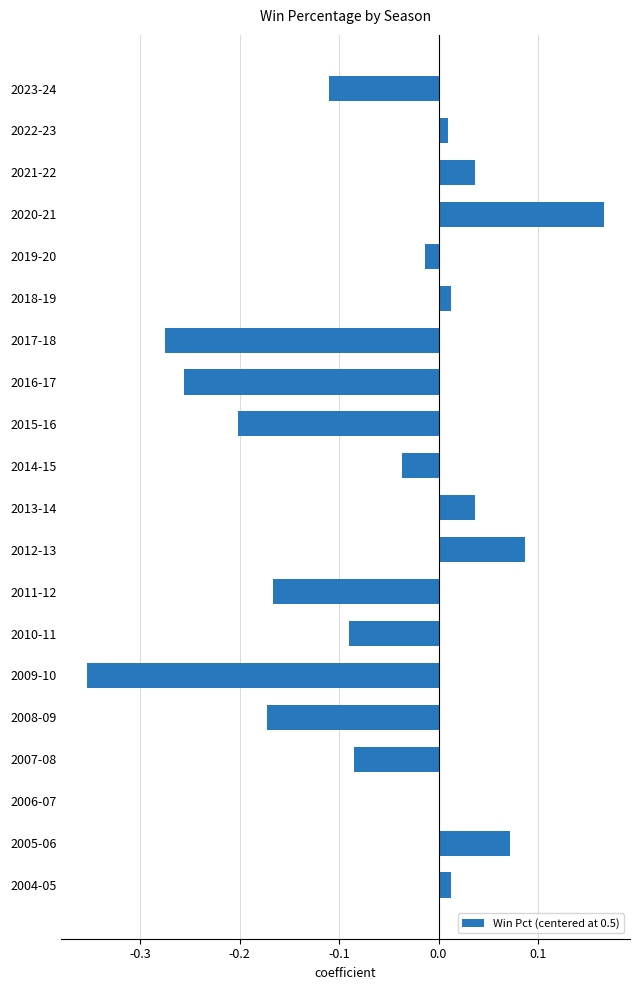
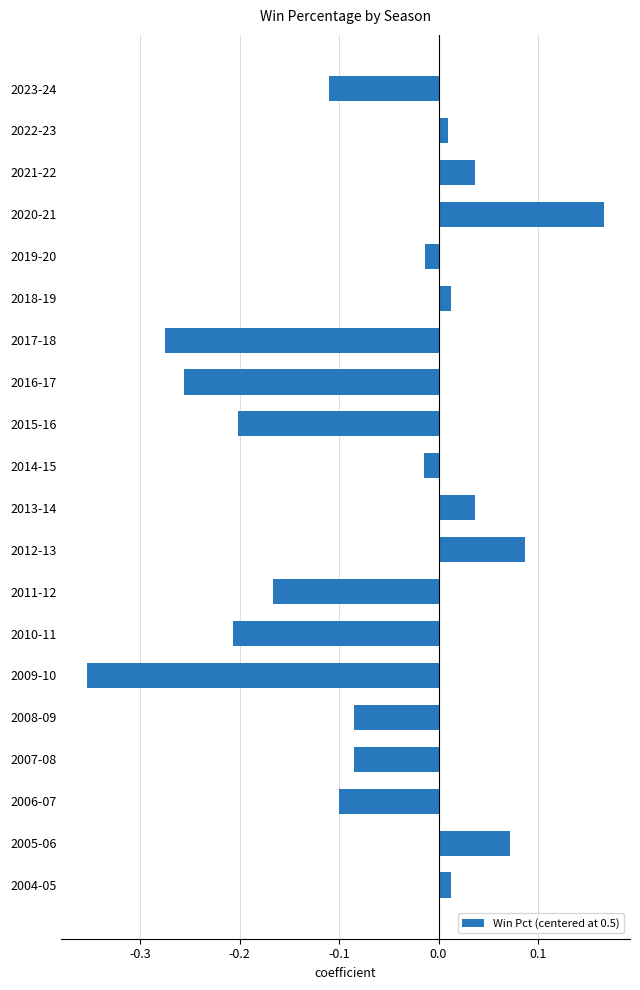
  {
    "2023-24": -0.11,
    "2022-23": 0.01,
    "2021-22": 0.04,
    "2020-21": 0.17,
    "2019-20": -0.01,
    "2018-19": 0.01,
    "2017-18": -0.28,
    "2016-17": -0.26,
    "2015-16": -0.20,
-   "2014-15": -0.04,
+   "2014-15": -0.01,
    "2013-14": 0.04,
    "2012-13": 0.09,
    "2011-12": -0.17,
-   "2010-11": -0.09,
+   "2010-11": -0.21,
    "2009-10": -0.35,
-   "2008-09": -0.17,
+   "2008-09": -0.09,
    "2007-08": -0.09,
-   "2006-07": 0.00,
+   "2006-07": -0.10,
    "2005-06": 0.07,
    "2004-05": 0.01
  }
